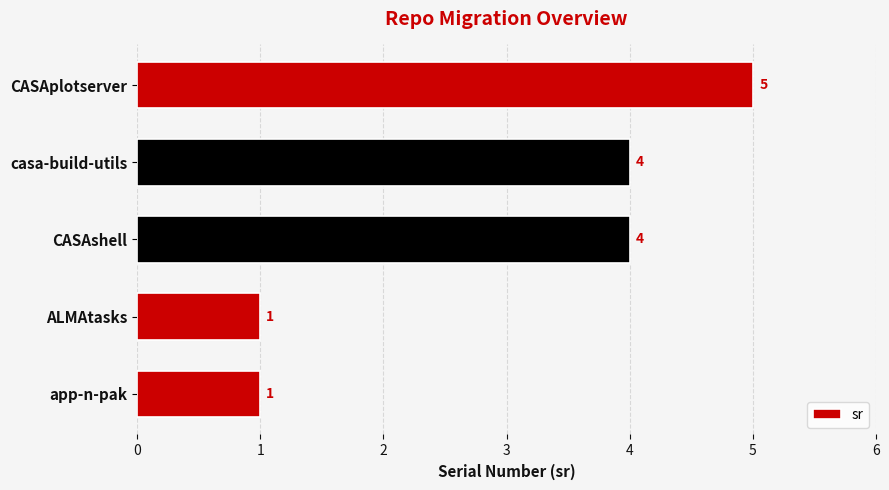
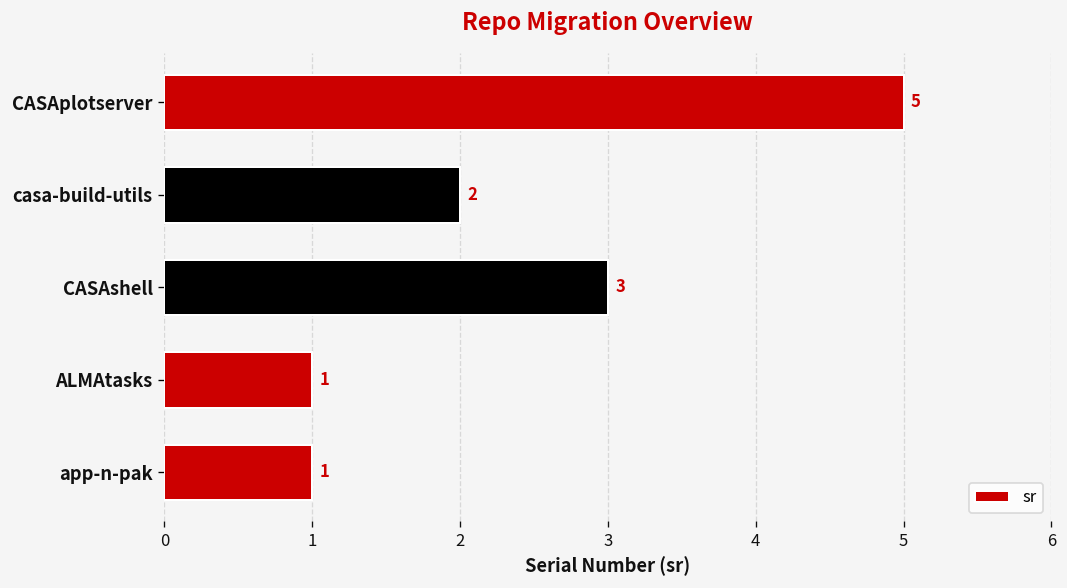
  {
    "CASAplotserver": 5,
-   "casa-build-utils": 4,
-   "CASAshell": 4,
+   "casa-build-utils": 2,
+   "CASAshell": 3,
    "ALMAtasks": 1,
    "app-n-pak": 1
  }
